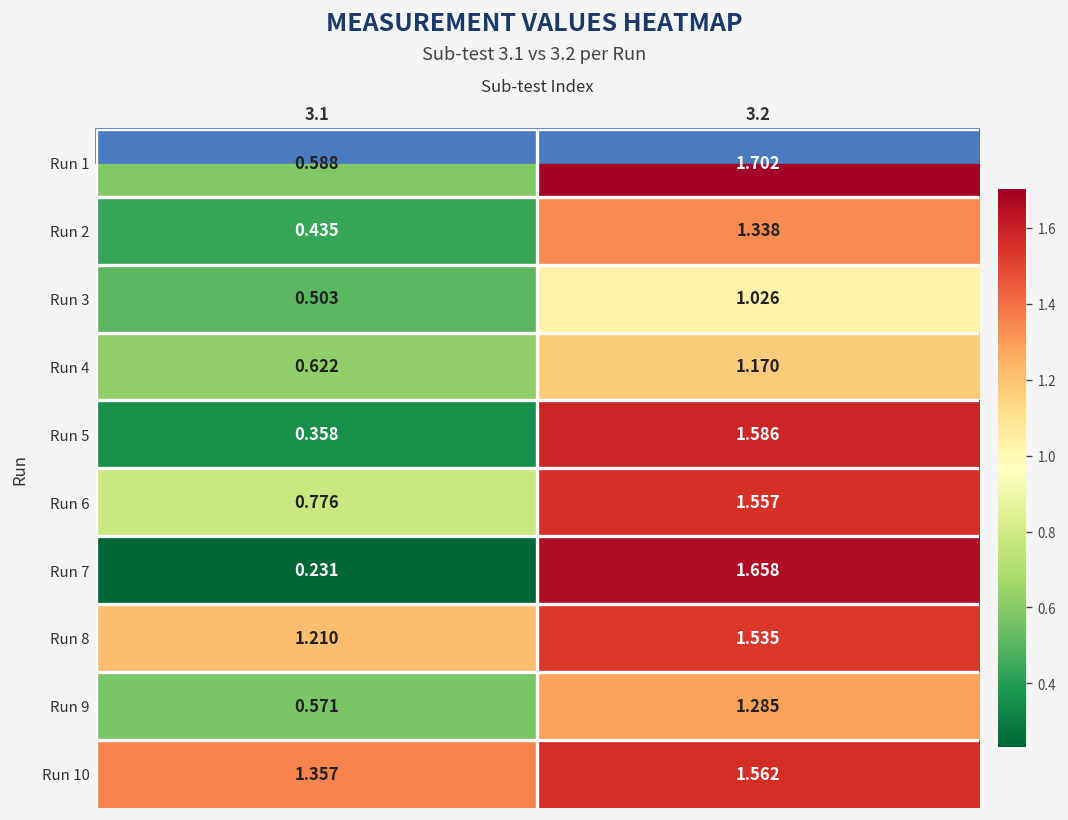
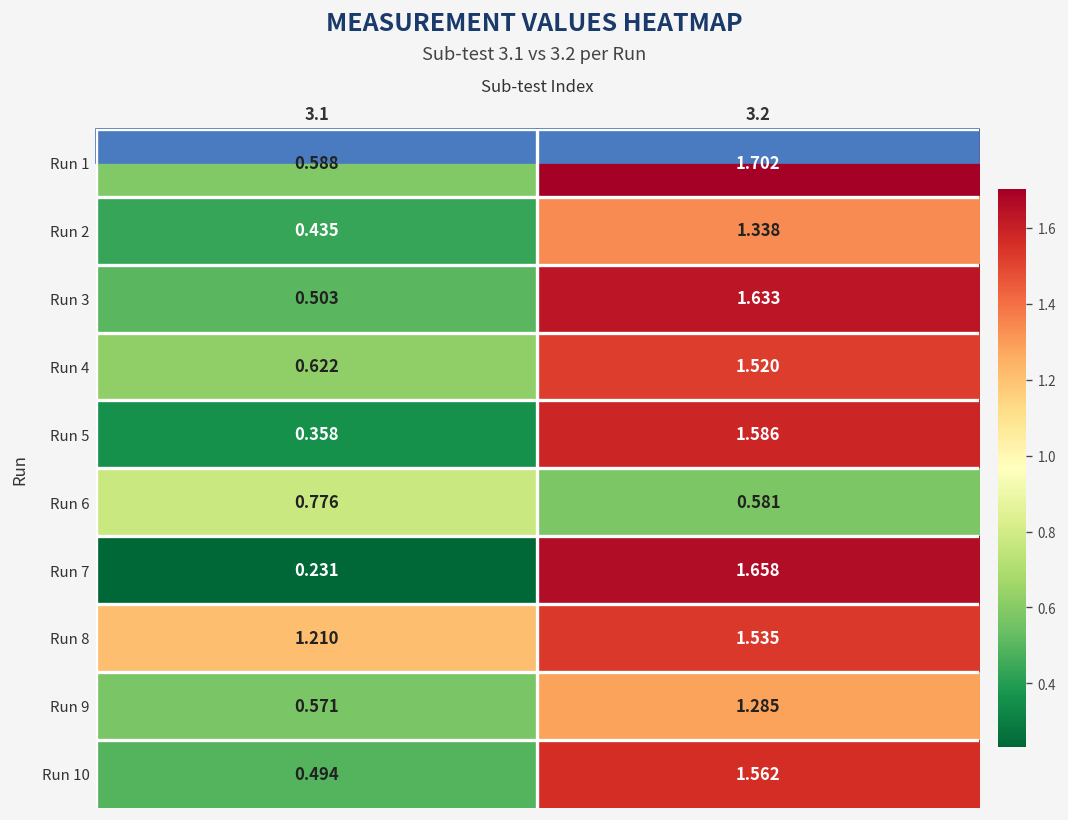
  {
    "Run 2": {
      "3.1": 0.435,
      "3.2": 1.338
    },
    "Run 3": {
      "3.1": 0.503,
-     "3.2": 1.026
+     "3.2": 1.633
    },
    "Run 4": {
      "3.1": 0.622,
-     "3.2": 1.170
+     "3.2": 1.520
    },
    "Run 5": {
      "3.1": 0.358,
      "3.2": 1.586
    },
    "Run 6": {
      "3.1": 0.776,
-     "3.2": 1.557
+     "3.2": 0.581
    },
    "Run 7": {
      "3.1": 0.231,
      "3.2": 1.658
    },
    "Run 8": {
      "3.1": 1.210,
      "3.2": 1.535
    },
    "Run 9": {
      "3.1": 0.571,
      "3.2": 1.285
    },
    "Run 10": {
-     "3.1": 1.357,
+     "3.1": 0.494,
      "3.2": 1.562
    }
  }
